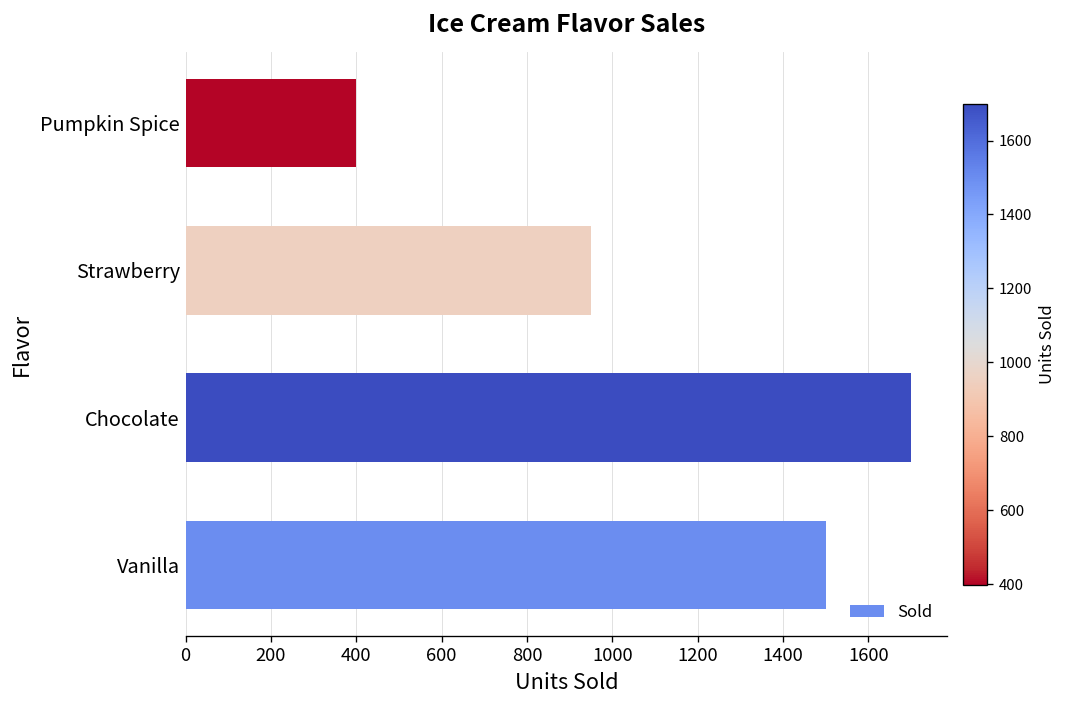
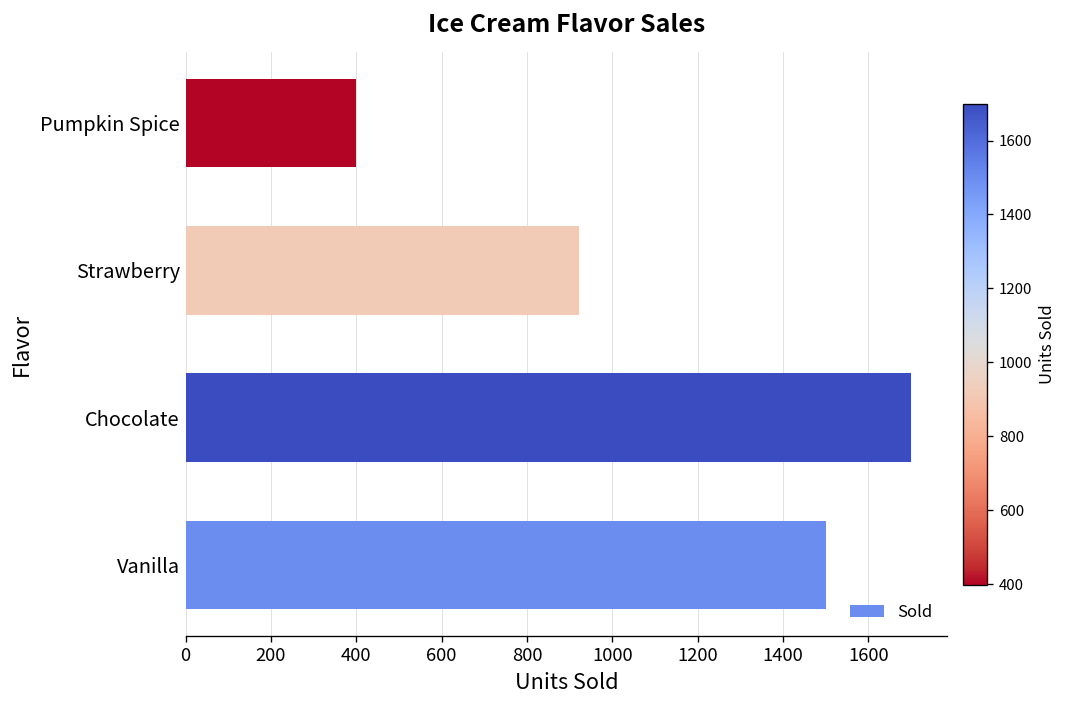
  {
    "Pumpkin Spice": 400,
-   "Strawberry": 950,
+   "Strawberry": 920,
    "Chocolate": 1700,
    "Vanilla": 1500
  }
